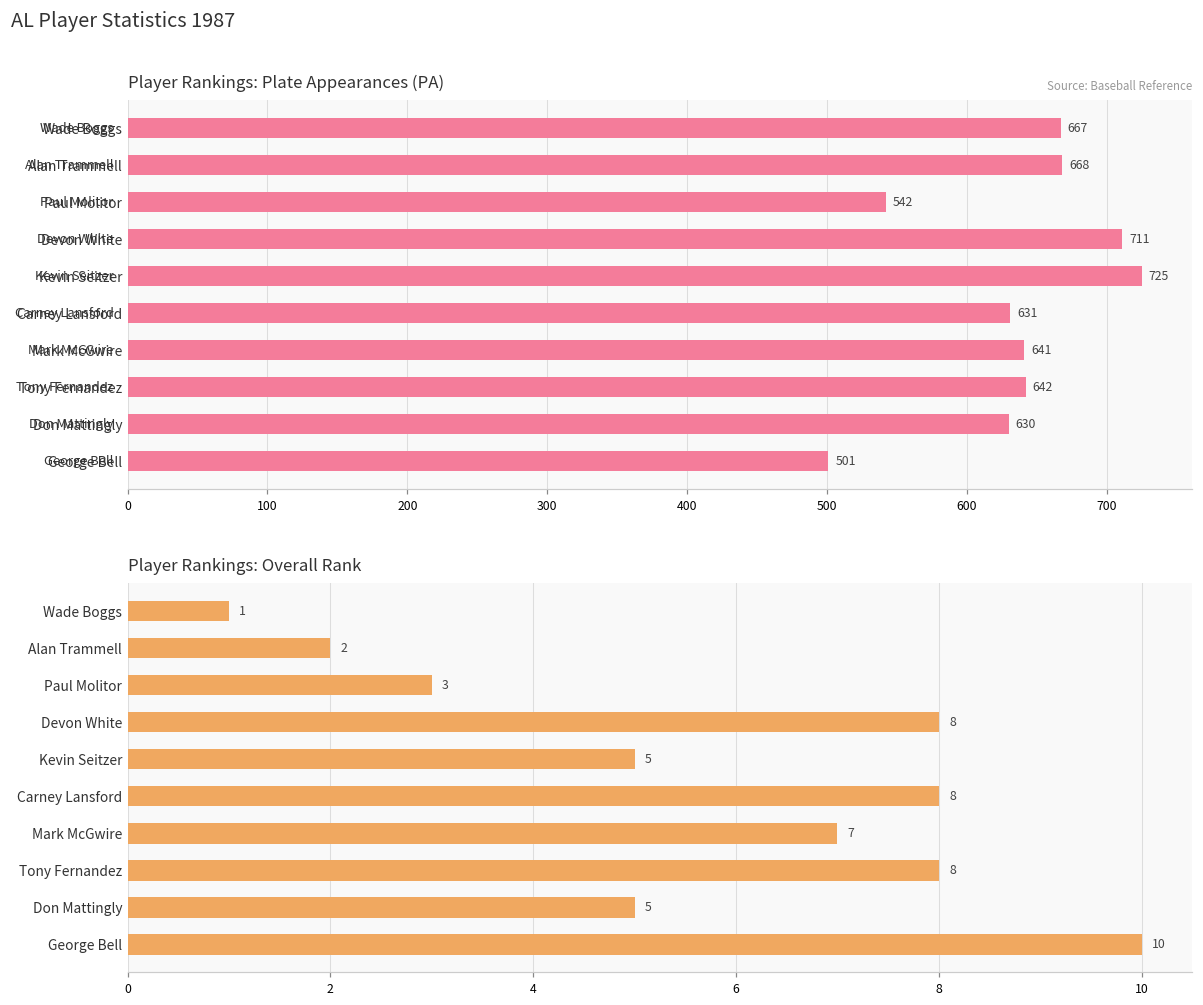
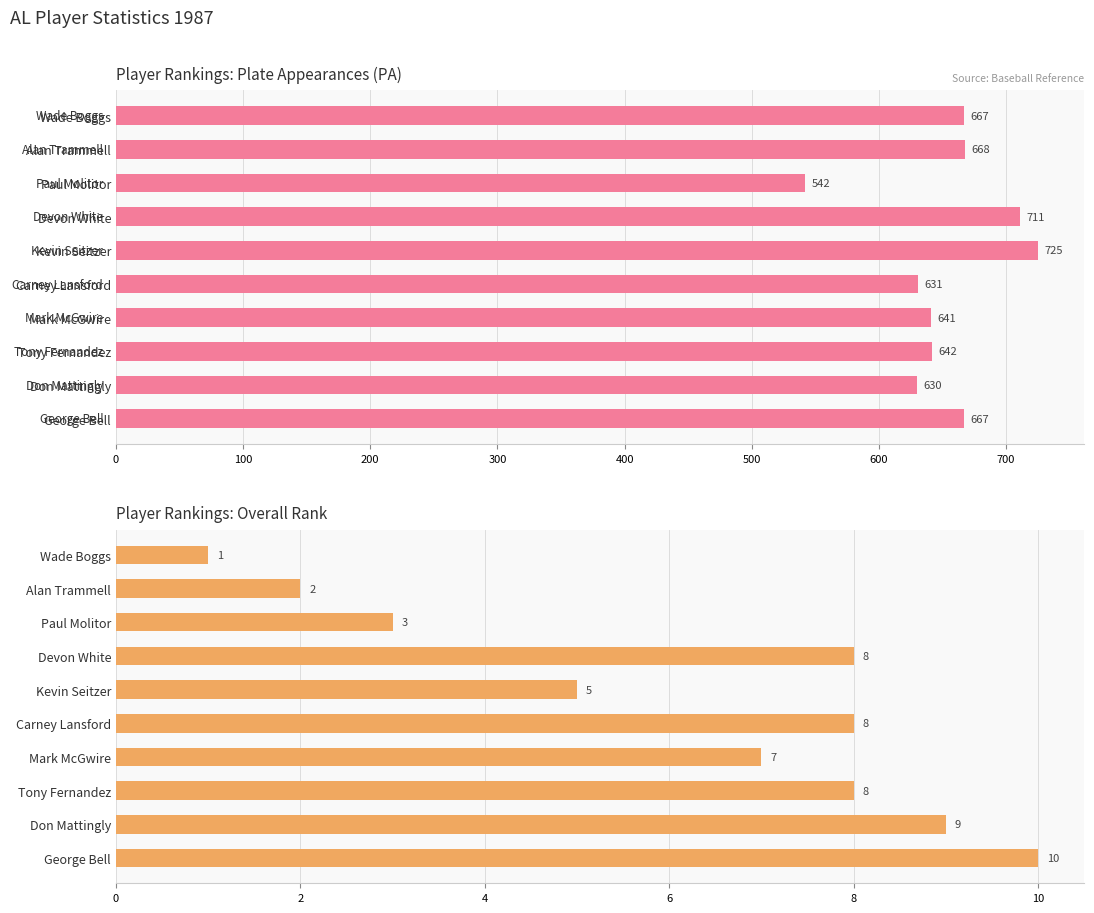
  {
    "Player Rankings: Plate Appearances (PA)": {
      "Wade Boggs": 667,
      "Alan Trammell": 668,
      "Paul Molitor": 542,
      "Devon White": 711,
      "Kevin Seitzer": 725,
      "Carney Lansford": 631,
      "Mark McGwire": 641,
      "Tony Fernandez": 642,
      "Don Mattingly": 630,
-     "George Bell": 501
+     "George Bell": 667
    },
    "Player Rankings: Overall Rank": {
      "Wade Boggs": 1,
      "Alan Trammell": 2,
      "Paul Molitor": 3,
      "Devon White": 8,
      "Kevin Seitzer": 5,
      "Carney Lansford": 8,
      "Mark McGwire": 7,
      "Tony Fernandez": 8,
-     "Don Mattingly": 5,
+     "Don Mattingly": 9,
      "George Bell": 10
    }
  }
